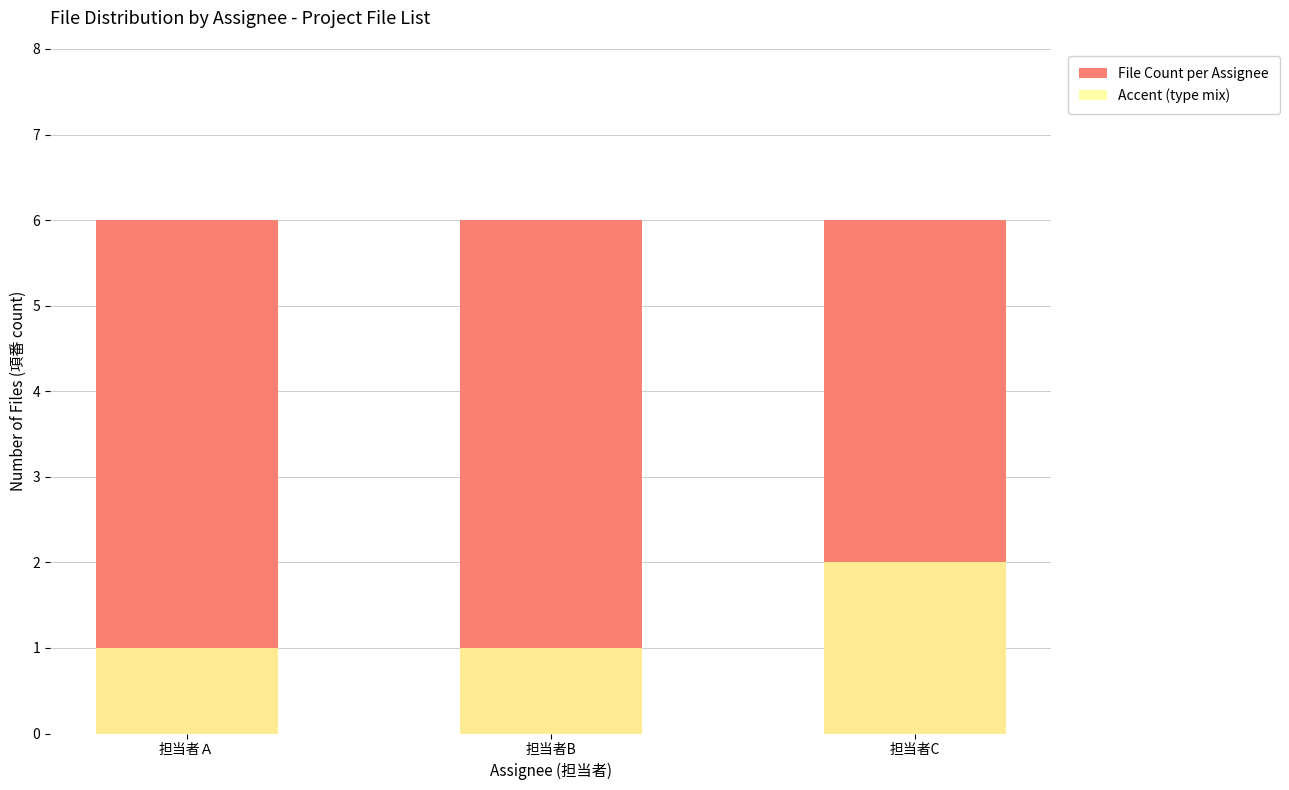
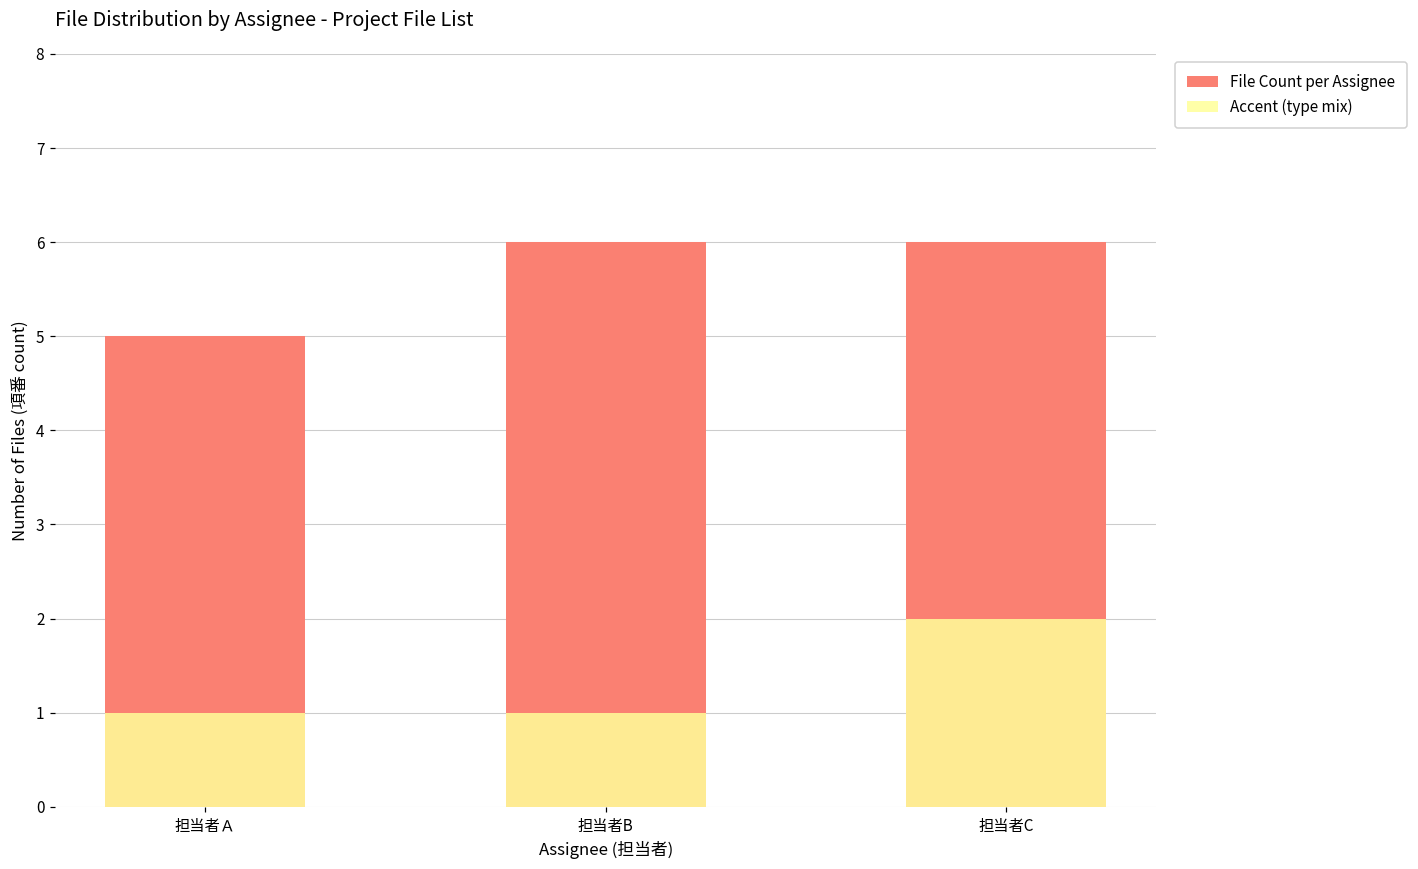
  {
    "File Count per Assignee": {
-     "担当者Ａ": 6,
+     "担当者Ａ": 5,
      "担当者B": 6,
      "担当者C": 6
    }
  }
